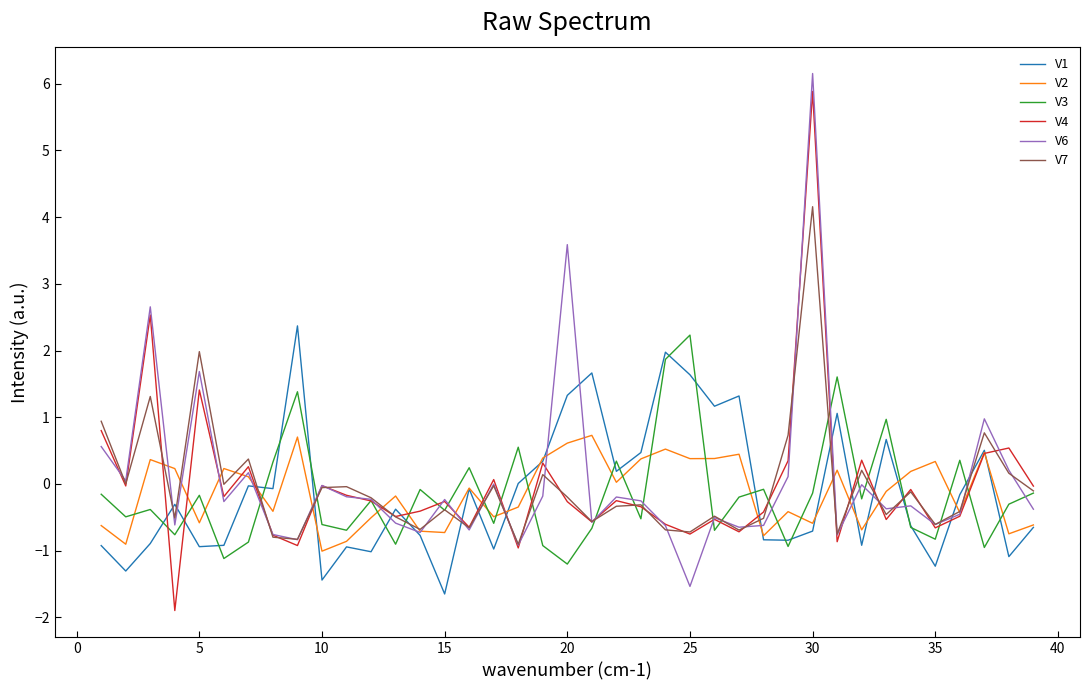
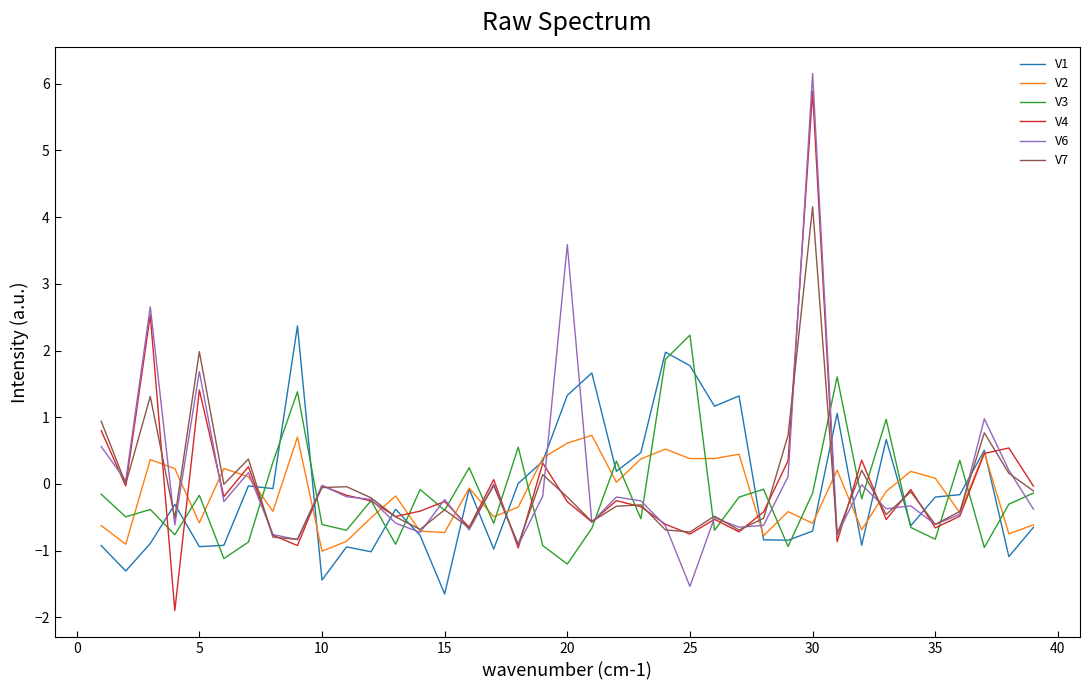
  {
    "V1": {
      "5": -0.9,
      "10": -1.4,
      "15": -1.6,
      "20": 1.3,
-     "25": 1.6,
+     "25": 1.8,
      "30": -0.7,
-     "35": -1.2
+     "35": -0.2
    },
    "V2": {
      "5": -0.6,
      "10": -1.0,
      "15": -0.7,
      "20": 0.6,
      "25": 0.4,
      "30": -0.6,
-     "35": 0.3
+     "35": 0.1
    },
    "V3": {
      "5": -0.2,
      "10": -0.6,
      "20": -1.2,
      "25": 2.2,
      "30": -0.1,
      "35": -0.8
    },
    "V4": {
      "5": 1.4,
      "20": -0.3,
      "30": 5.9,
      "35": -0.7
    },
    "V6": {
      "5": 1.7,
      "20": 3.6,
      "25": -1.5,
      "30": 6.2
    },
    "V7": {
      "5": 2.0,
      "20": -0.2,
      "30": 4.2
    }
  }
